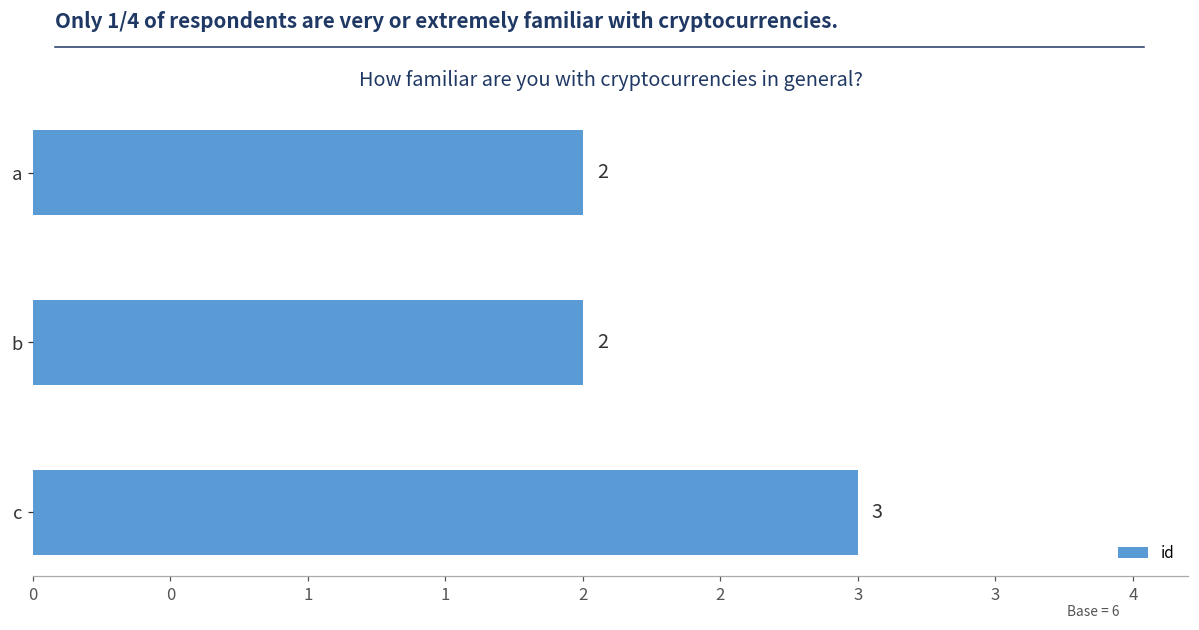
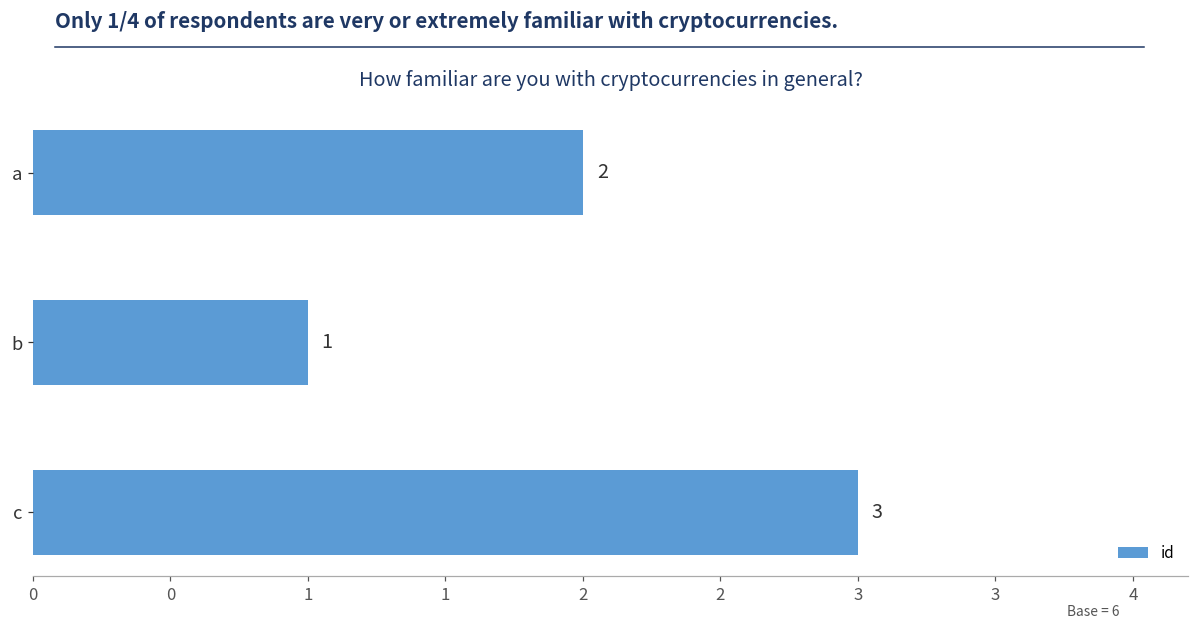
  {
    "a": 2,
-   "b": 2,
+   "b": 1,
    "c": 3
  }
